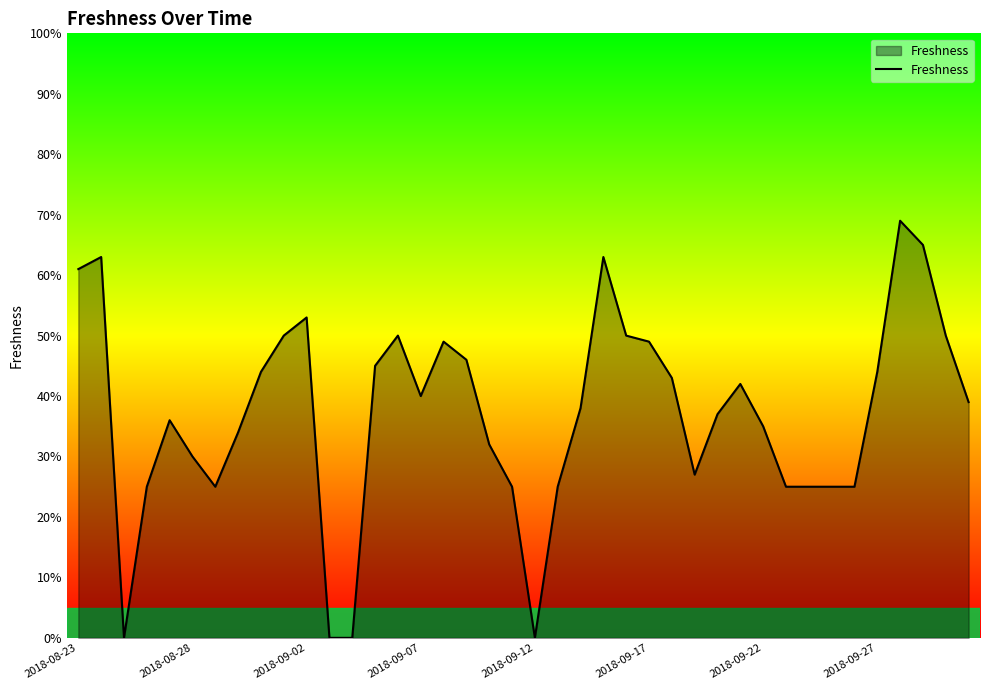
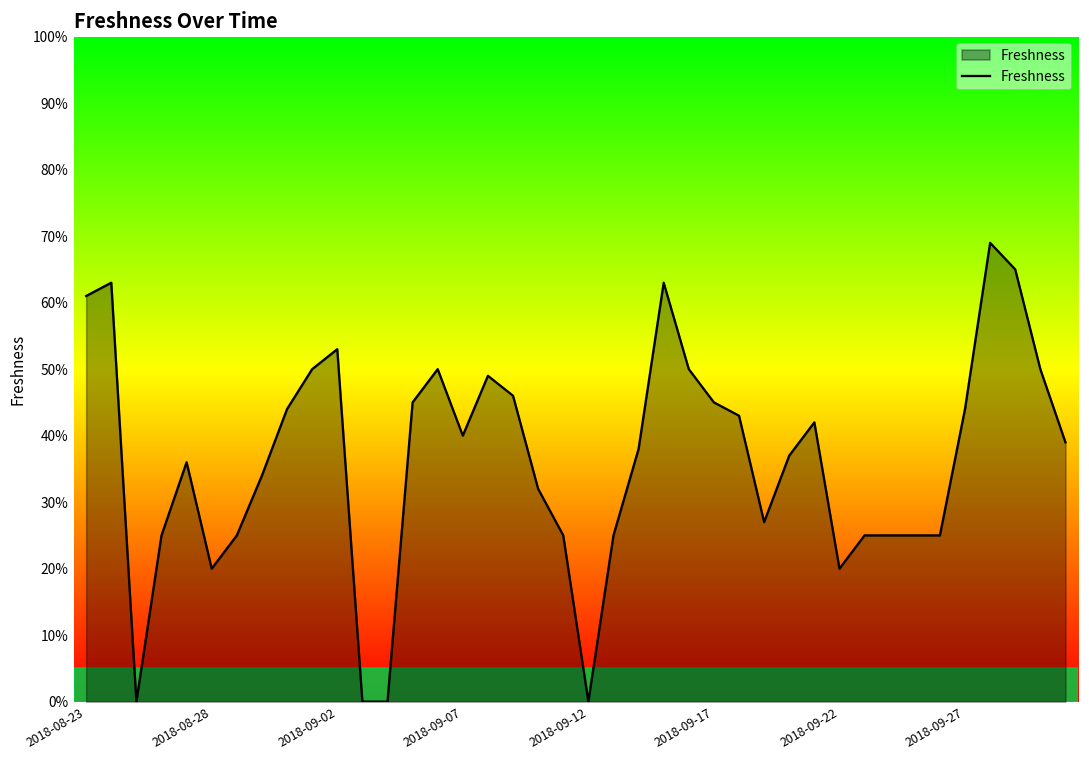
  {
    "2018-08-23": "61%",
-   "2018-08-28": "30%",
+   "2018-08-28": "20%",
    "2018-09-02": "53%",
    "2018-09-07": "40%",
-   "2018-09-17": "49%",
-   "2018-09-22": "35%",
+   "2018-09-17": "45%",
+   "2018-09-22": "20%",
    "2018-09-27": "44%"
  }
